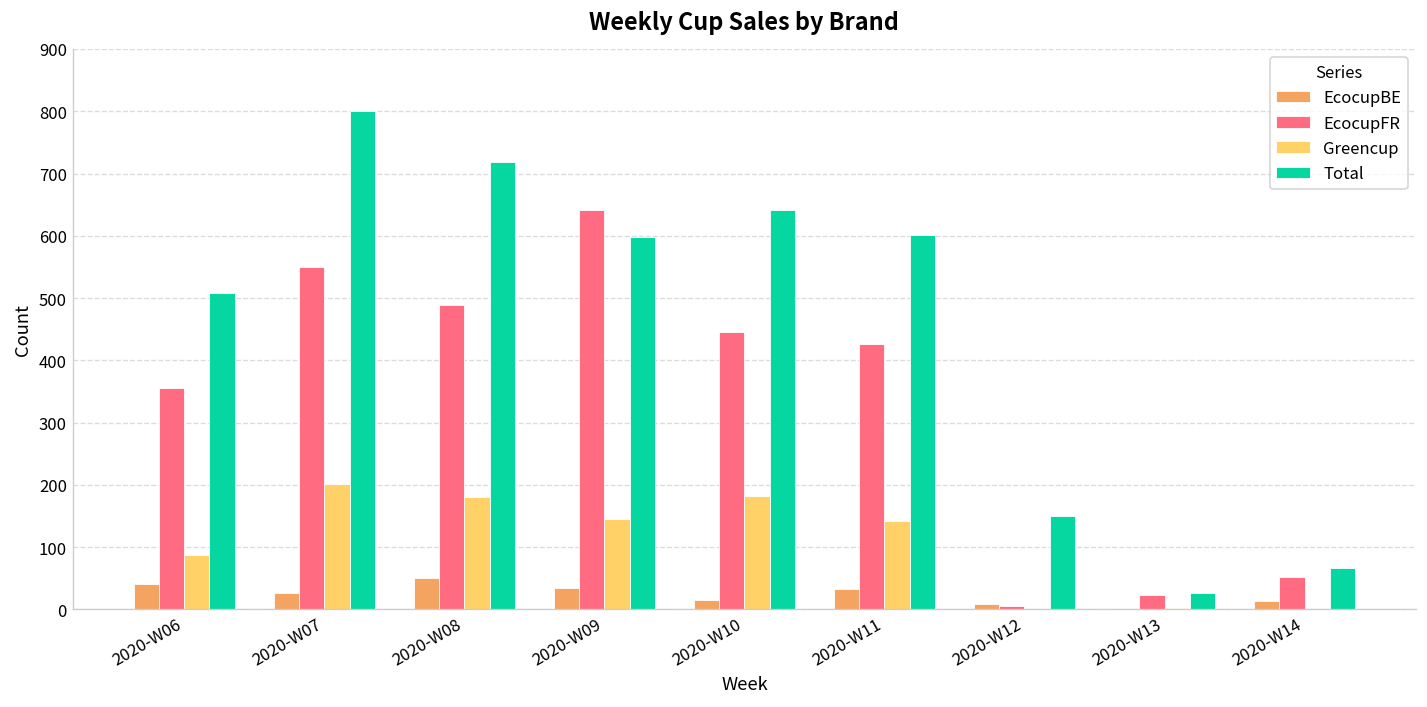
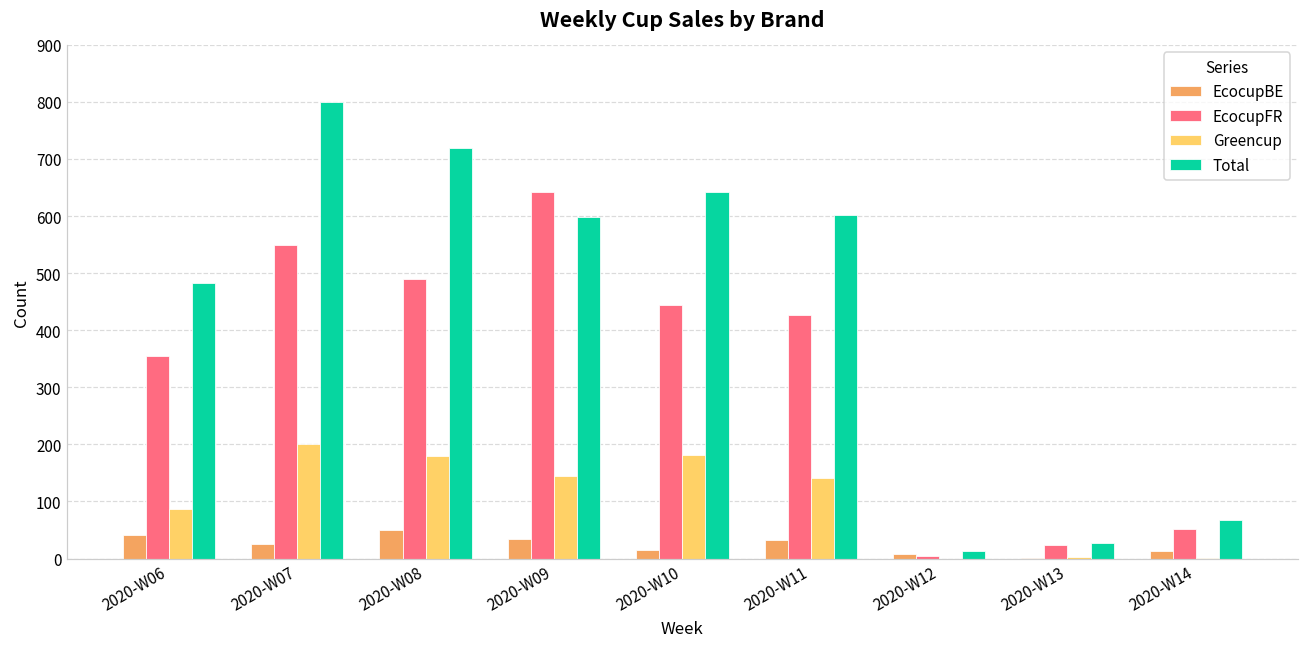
  {
    "EcocupFR": {
      "2020-W06": 360,
      "2020-W07": 550,
      "2020-W08": 490,
      "2020-W09": 640,
      "2020-W10": 450,
      "2020-W11": 430,
      "2020-W12": 10,
      "2020-W13": 20,
      "2020-W14": 50
    },
    "Total": {
-     "2020-W06": 510,
+     "2020-W06": 480,
      "2020-W07": 800,
      "2020-W08": 720,
      "2020-W09": 600,
      "2020-W10": 640,
      "2020-W11": 600,
-     "2020-W12": 150,
+     "2020-W12": 10,
      "2020-W13": 30,
      "2020-W14": 70
    }
  }
